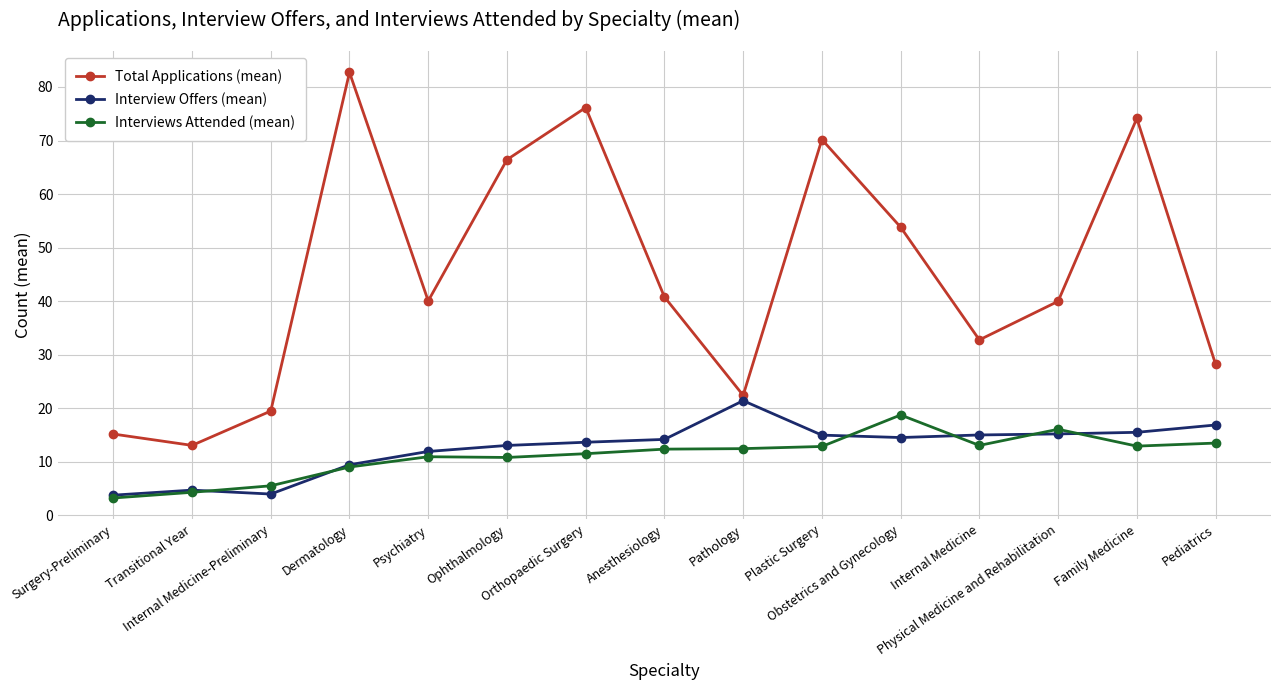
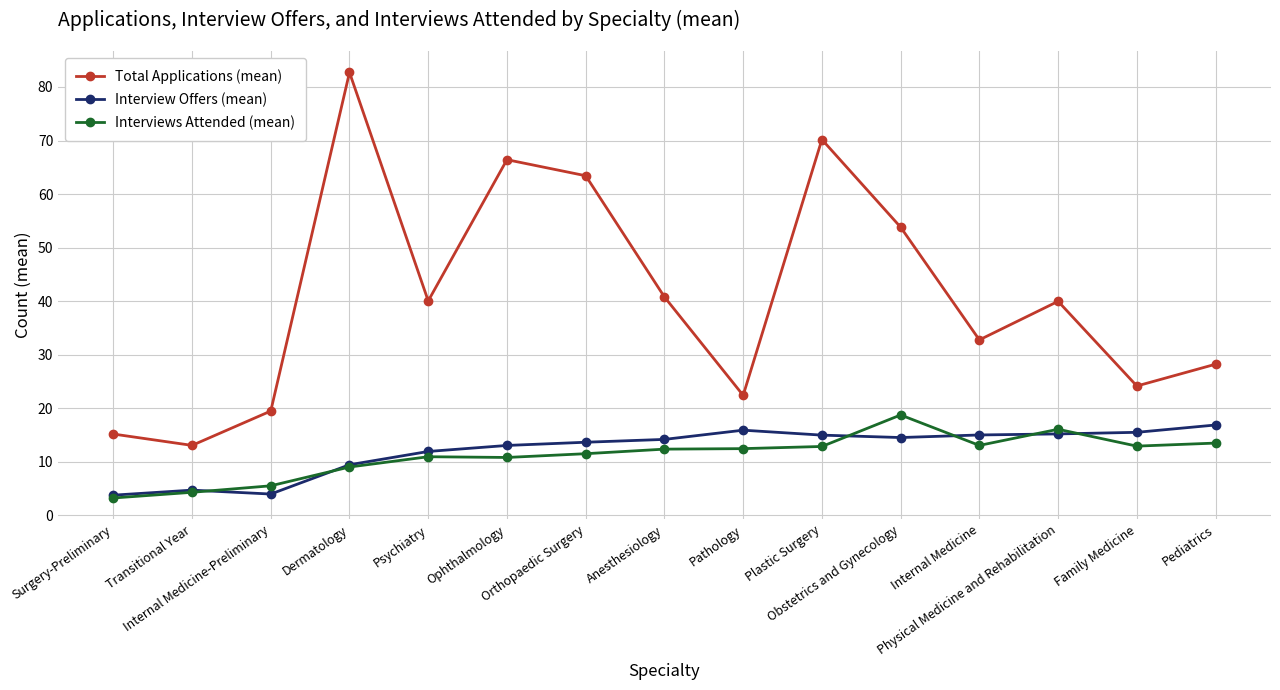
  {
    "Total Applications (mean)": {
      "Surgery-Preliminary": 15,
      "Transitional Year": 13,
      "Internal Medicine-Preliminary": 19,
      "Dermatology": 83,
      "Psychiatry": 40,
      "Ophthalmology": 66,
-     "Orthopaedic Surgery": 76,
+     "Orthopaedic Surgery": 63,
      "Anesthesiology": 41,
      "Pathology": 22,
      "Plastic Surgery": 70,
      "Obstetrics and Gynecology": 54,
      "Internal Medicine": 33,
      "Physical Medicine and Rehabilitation": 40,
-     "Family Medicine": 74,
+     "Family Medicine": 24,
      "Pediatrics": 28
    },
    "Interview Offers (mean)": {
      "Surgery-Preliminary": 4,
      "Internal Medicine-Preliminary": 4,
      "Psychiatry": 12,
      "Ophthalmology": 13,
      "Orthopaedic Surgery": 14,
      "Anesthesiology": 14,
-     "Pathology": 21,
+     "Pathology": 16,
      "Plastic Surgery": 15,
      "Obstetrics and Gynecology": 15,
      "Internal Medicine": 15,
      "Physical Medicine and Rehabilitation": 15,
      "Family Medicine": 16,
      "Pediatrics": 17
    },
    "Interviews Attended (mean)": {
      "Surgery-Preliminary": 3,
      "Internal Medicine-Preliminary": 6,
      "Psychiatry": 11,
      "Ophthalmology": 11,
      "Orthopaedic Surgery": 12,
      "Anesthesiology": 12,
      "Pathology": 12,
      "Plastic Surgery": 13,
      "Obstetrics and Gynecology": 19,
      "Internal Medicine": 13,
      "Physical Medicine and Rehabilitation": 16,
      "Family Medicine": 13,
      "Pediatrics": 14
    }
  }
